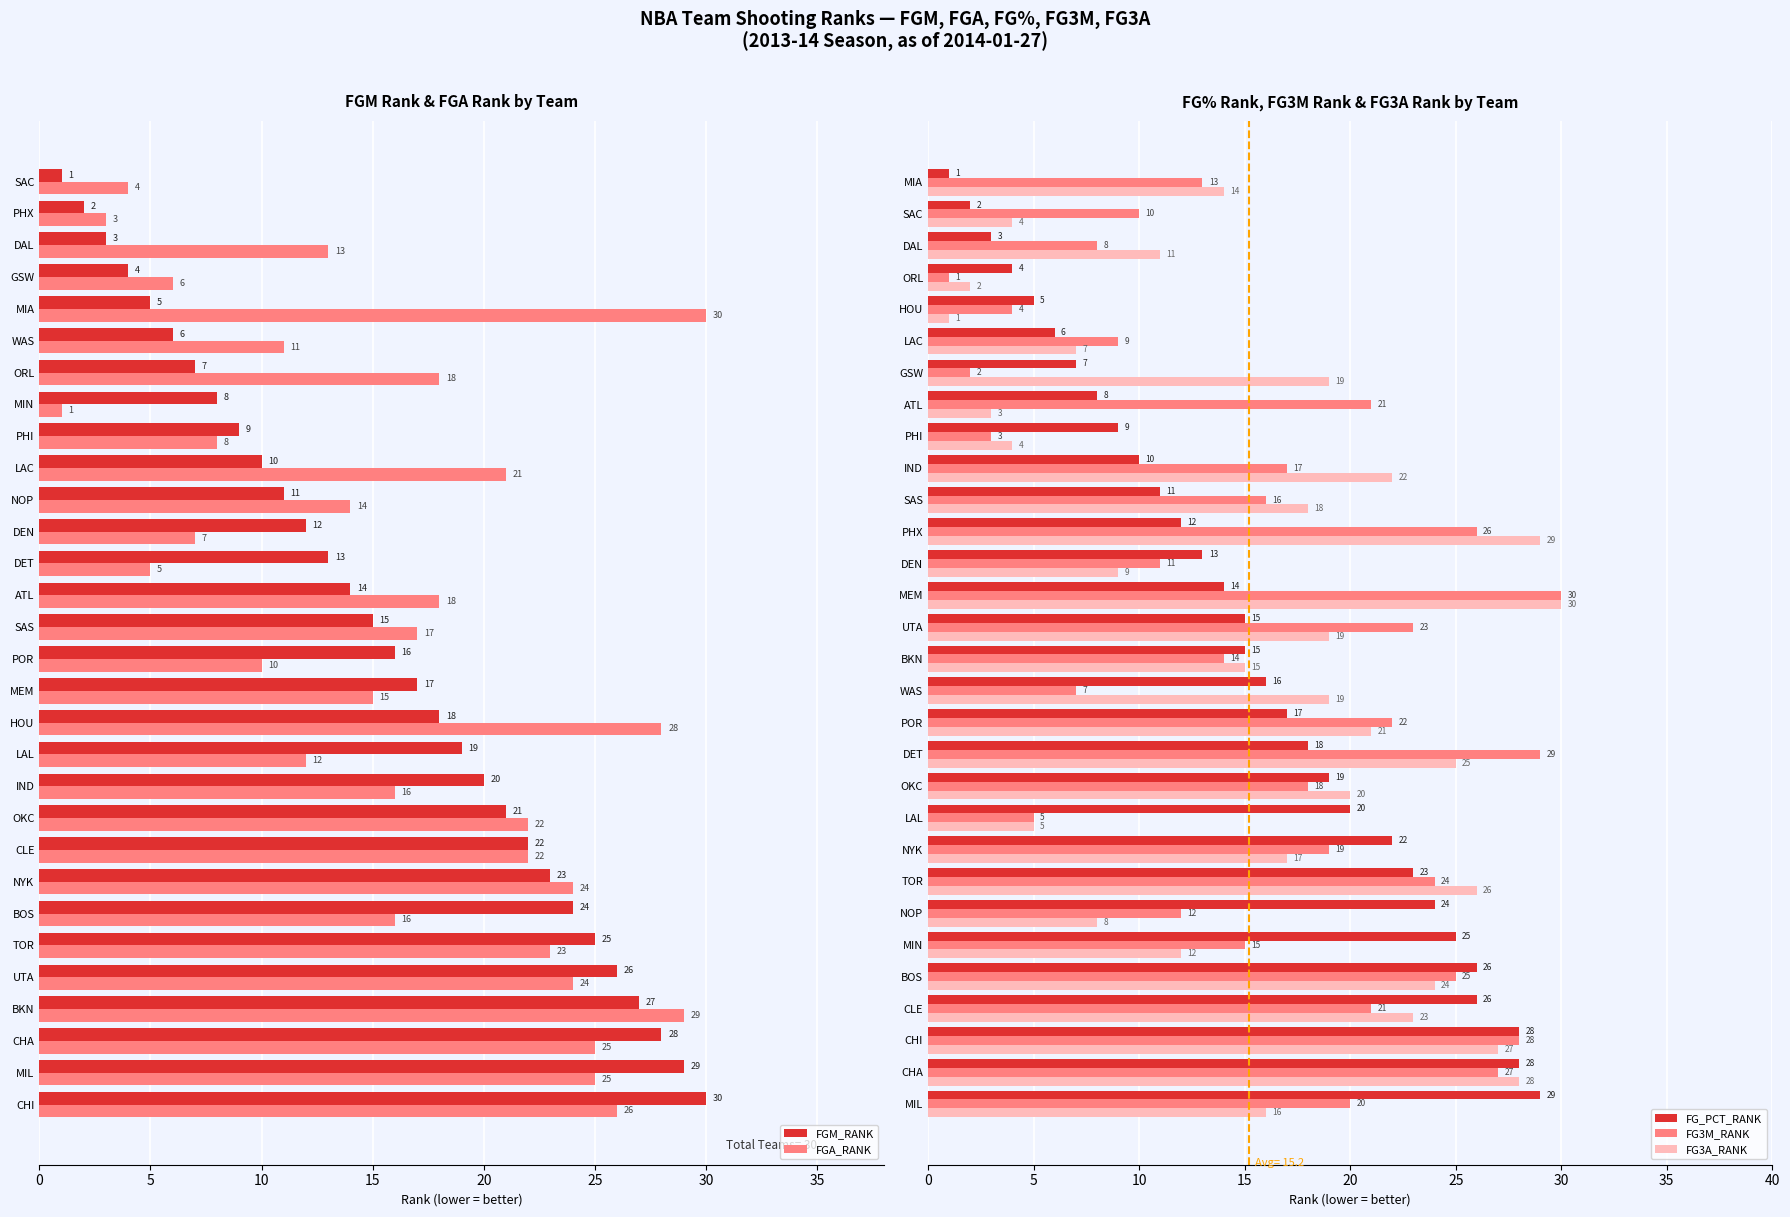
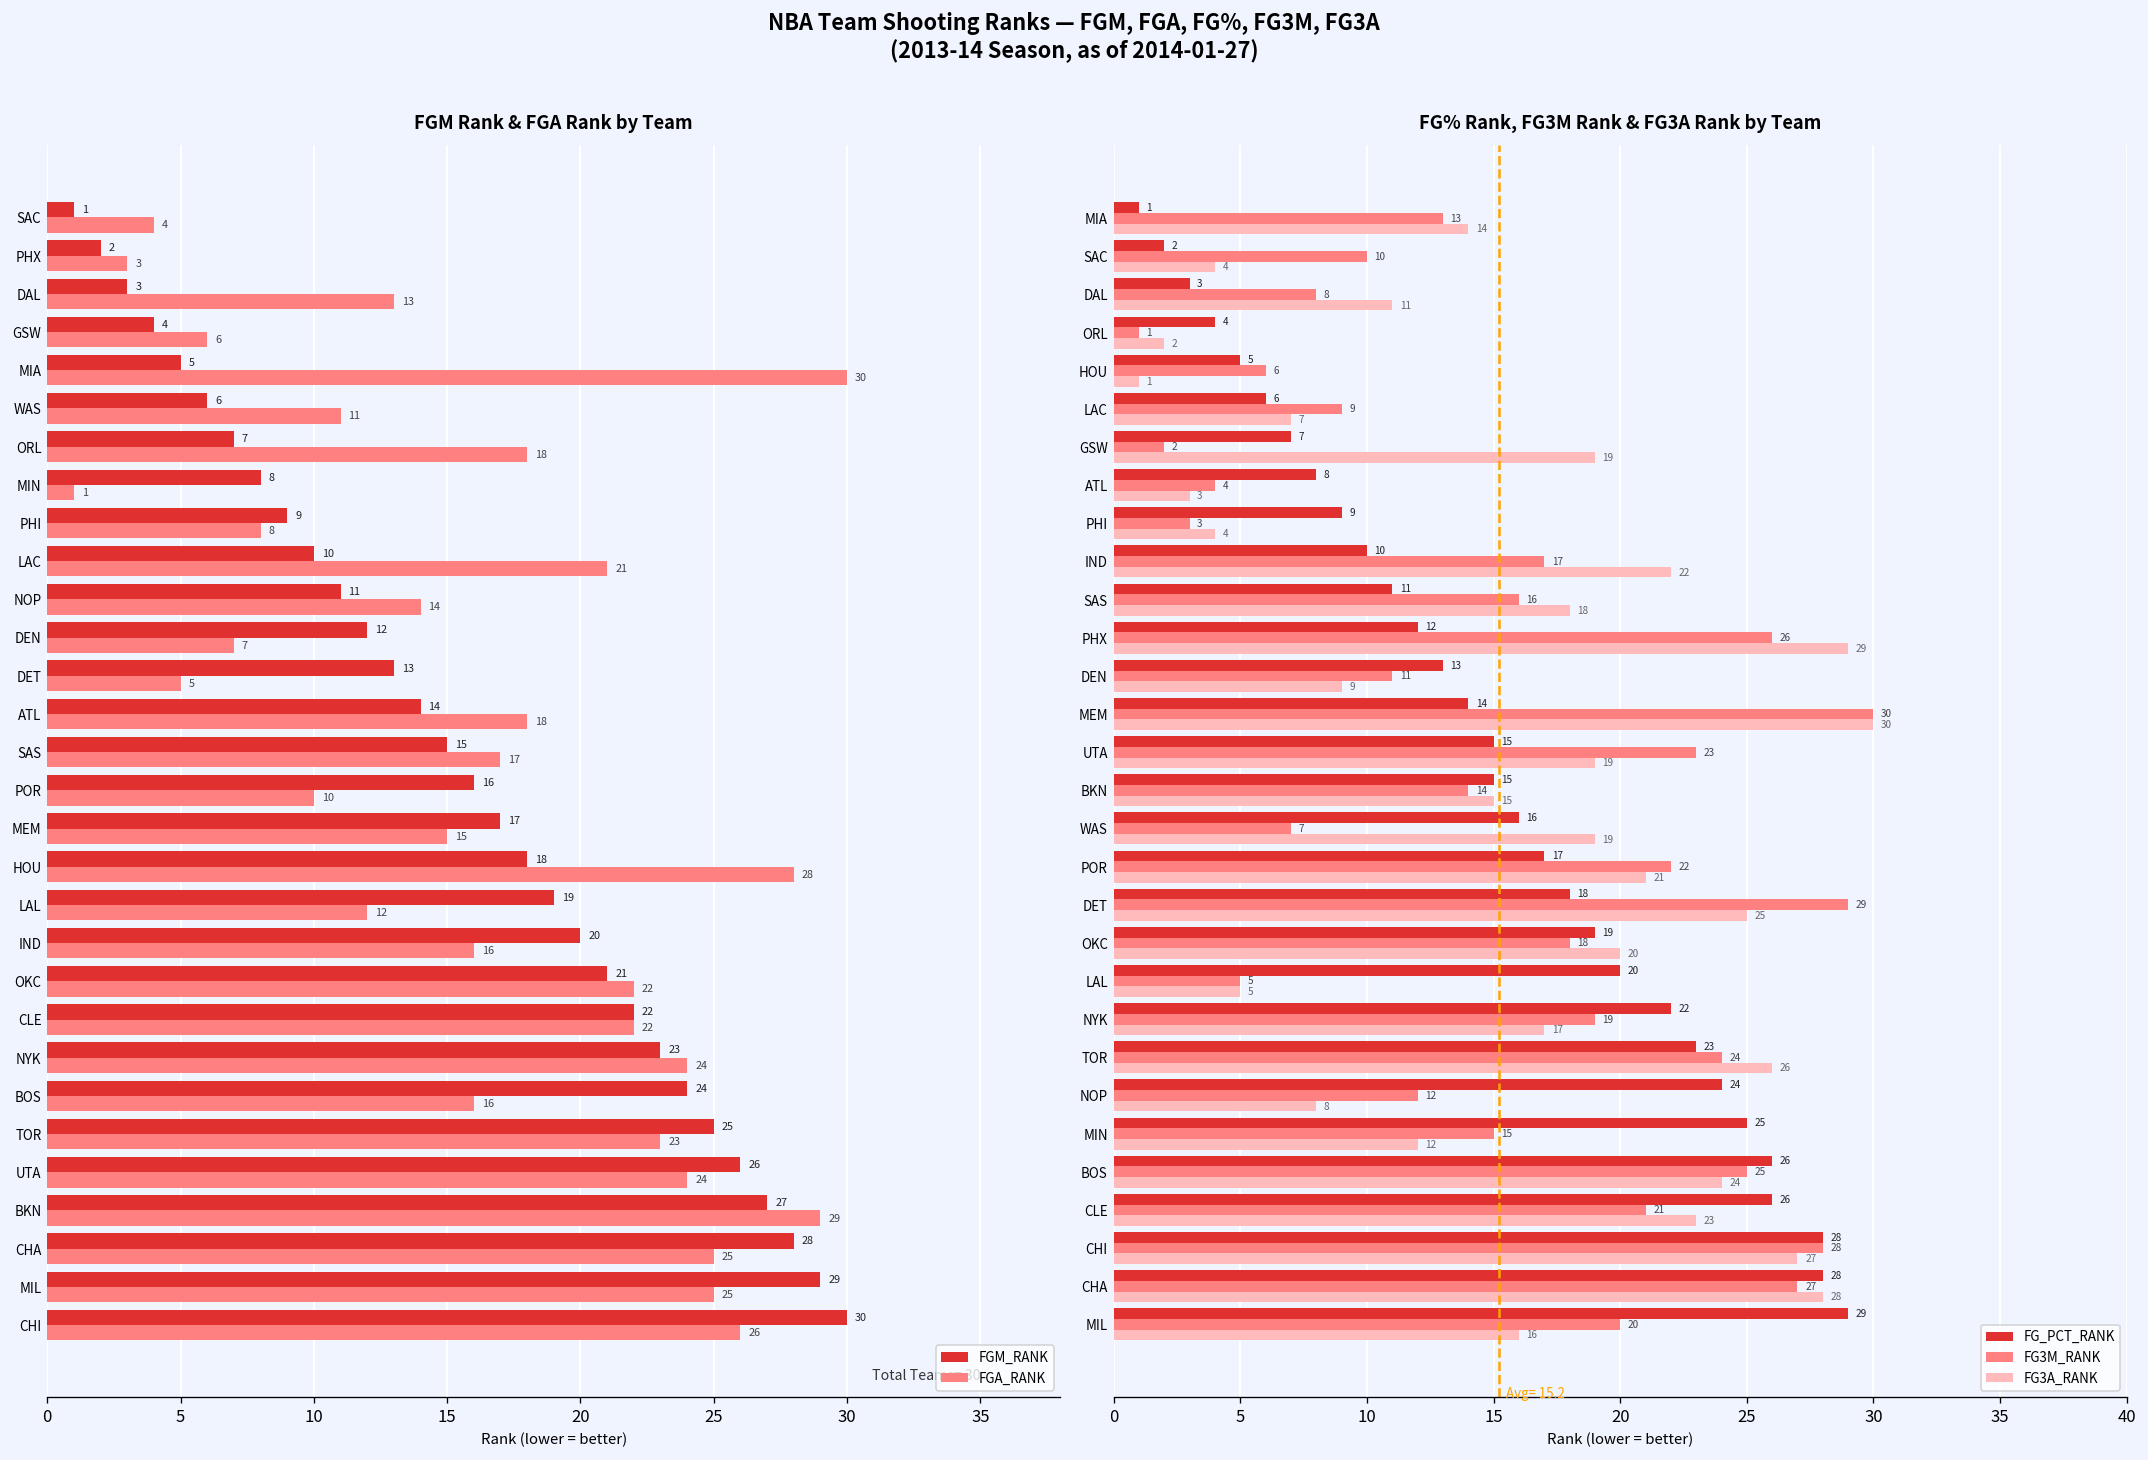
  {
    "FGM Rank & FGA Rank by Team": {
      "FGM_RANK": {
        "SAC": 1,
        "PHX": 2,
        "DAL": 3,
        "GSW": 4,
        "MIA": 5,
        "WAS": 6,
        "ORL": 7,
        "MIN": 8,
        "PHI": 9,
        "LAC": 10,
        "NOP": 11,
        "DEN": 12,
        "DET": 13,
        "ATL": 14,
        "SAS": 15,
        "POR": 16,
        "MEM": 17,
        "HOU": 18,
        "LAL": 19,
        "IND": 20,
        "OKC": 21,
        "CLE": 22,
        "NYK": 23,
        "BOS": 24,
        "TOR": 25,
        "UTA": 26,
        "BKN": 27,
        "CHA": 28,
        "MIL": 29,
        "CHI": 30
      },
      "FGA_RANK": {
        "SAC": 4,
        "PHX": 3,
        "DAL": 13,
        "GSW": 6,
        "MIA": 30,
        "WAS": 11,
        "ORL": 18,
        "MIN": 1,
        "PHI": 8,
        "LAC": 21,
        "NOP": 14,
        "DEN": 7,
        "DET": 5,
        "ATL": 18,
        "SAS": 17,
        "POR": 10,
        "MEM": 15,
        "HOU": 28,
        "LAL": 12,
        "IND": 16,
        "OKC": 22,
        "CLE": 22,
        "NYK": 24,
        "BOS": 16,
        "TOR": 23,
        "UTA": 24,
        "BKN": 29,
        "CHA": 25,
        "MIL": 25,
        "CHI": 26
      }
    },
    "FG% Rank, FG3M Rank & FG3A Rank by Team": {
      "FG_PCT_RANK": {
        "MIA": 1,
        "SAC": 2,
        "DAL": 3,
        "ORL": 4,
        "HOU": 5,
        "LAC": 6,
        "GSW": 7,
        "ATL": 8,
        "PHI": 9,
        "IND": 10,
        "SAS": 11,
        "PHX": 12,
        "DEN": 13,
        "MEM": 14,
        "UTA": 15,
        "BKN": 15,
        "WAS": 16,
        "POR": 17,
        "DET": 18,
        "OKC": 19,
        "LAL": 20,
        "NYK": 22,
        "TOR": 23,
        "NOP": 24,
        "MIN": 25,
        "BOS": 26,
        "CLE": 26,
        "CHI": 28,
        "CHA": 28,
        "MIL": 29
      },
      "FG3M_RANK": {
        "MIA": 13,
        "SAC": 10,
        "DAL": 8,
        "ORL": 1,
-       "HOU": 4,
+       "HOU": 6,
        "LAC": 9,
        "GSW": 2,
-       "ATL": 21,
+       "ATL": 4,
        "PHI": 3,
        "IND": 17,
        "SAS": 16,
        "PHX": 26,
        "DEN": 11,
        "MEM": 30,
        "UTA": 23,
        "BKN": 14,
        "WAS": 7,
        "POR": 22,
        "DET": 29,
        "OKC": 18,
        "LAL": 5,
        "NYK": 19,
        "TOR": 24,
        "NOP": 12,
        "MIN": 15,
        "BOS": 25,
        "CLE": 21,
        "CHI": 28,
        "CHA": 27,
        "MIL": 20
      },
      "FG3A_RANK": {
        "MIA": 14,
        "SAC": 4,
        "DAL": 11,
        "ORL": 2,
        "HOU": 1,
        "LAC": 7,
        "GSW": 19,
        "ATL": 3,
        "PHI": 4,
        "IND": 22,
        "SAS": 18,
        "PHX": 29,
        "DEN": 9,
        "MEM": 30,
        "UTA": 19,
        "BKN": 15,
        "WAS": 19,
        "POR": 21,
        "DET": 25,
        "OKC": 20,
        "LAL": 5,
        "NYK": 17,
        "TOR": 26,
        "NOP": 8,
        "MIN": 12,
        "BOS": 24,
        "CLE": 23,
        "CHI": 27,
        "CHA": 28,
        "MIL": 16
      }
    }
  }
